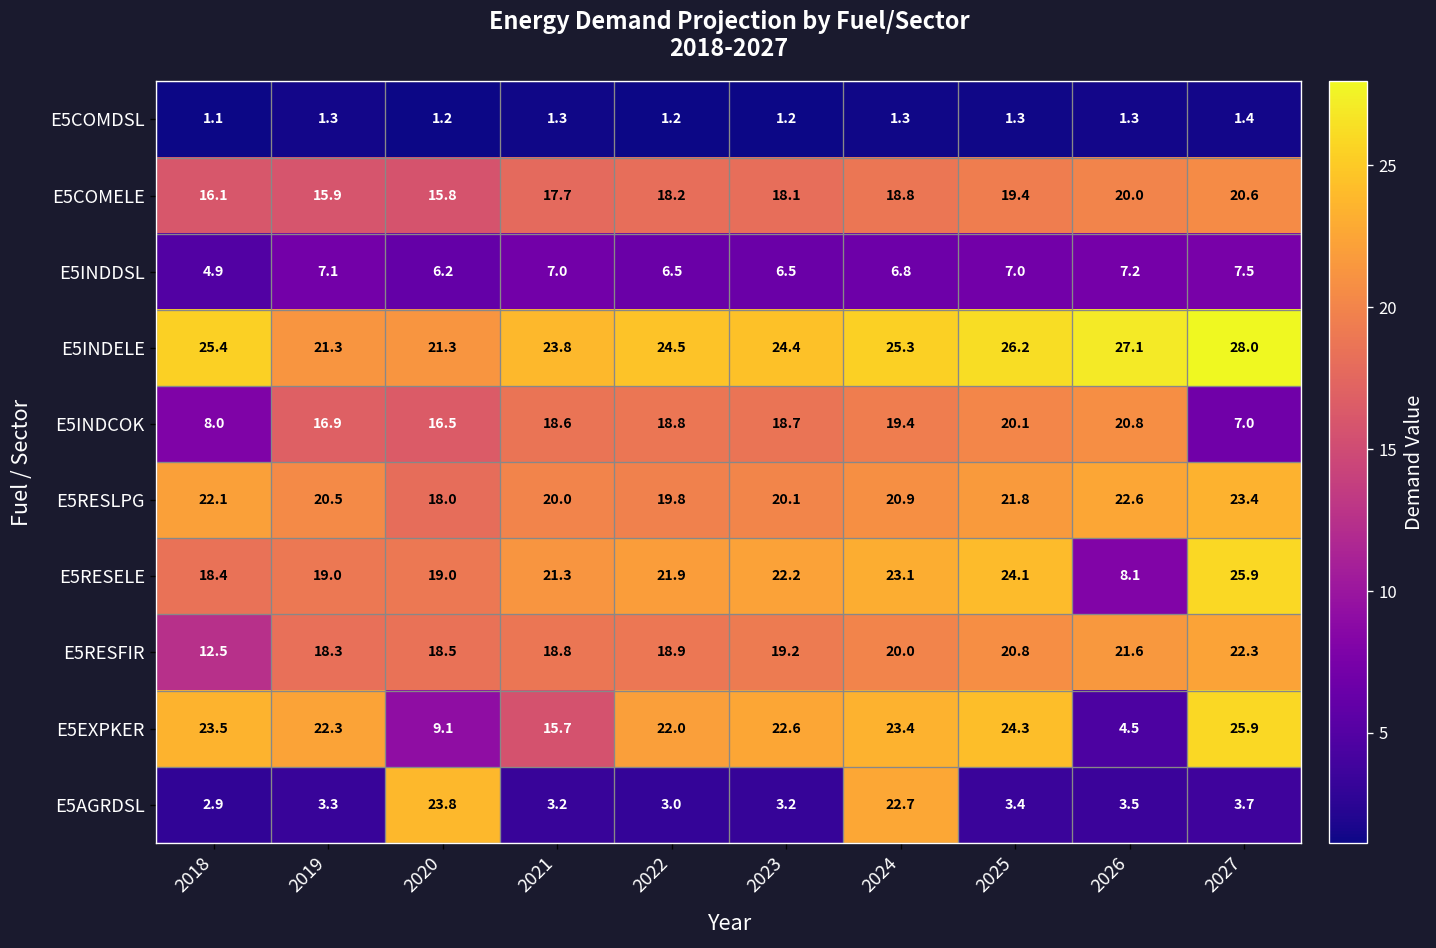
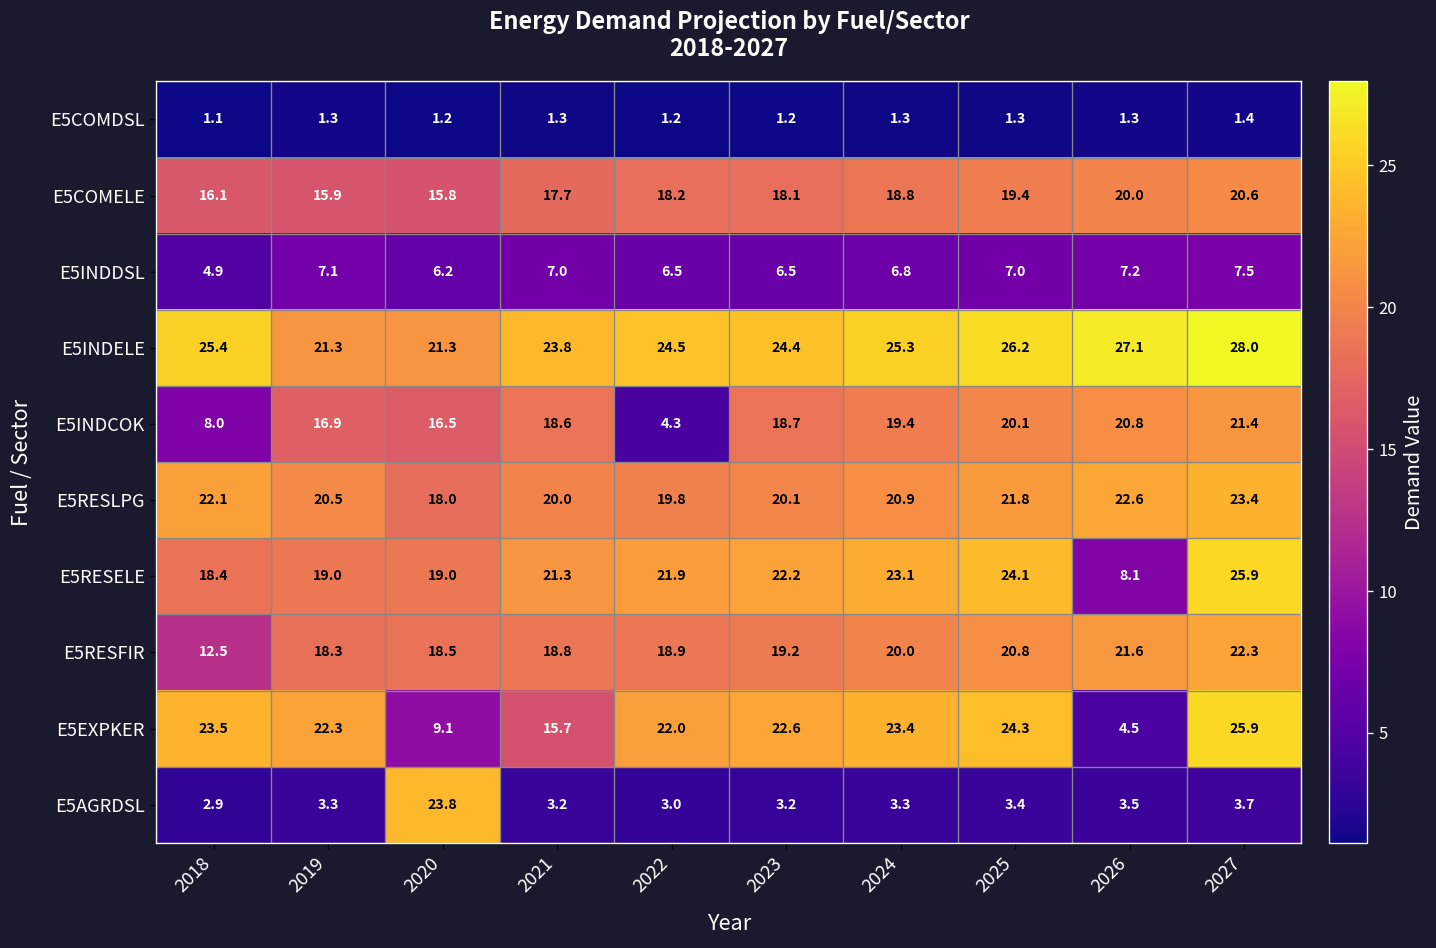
  {
    "E5COMDSL": {
      "2018": 1.1,
      "2019": 1.3,
      "2020": 1.2,
      "2021": 1.3,
      "2022": 1.2,
      "2023": 1.2,
      "2024": 1.3,
      "2025": 1.3,
      "2026": 1.3,
      "2027": 1.4
    },
    "E5COMELE": {
      "2018": 16.1,
      "2019": 15.9,
      "2020": 15.8,
      "2021": 17.7,
      "2022": 18.2,
      "2023": 18.1,
      "2024": 18.8,
      "2025": 19.4,
      "2026": 20.0,
      "2027": 20.6
    },
    "E5INDDSL": {
      "2018": 4.9,
      "2019": 7.1,
      "2020": 6.2,
      "2021": 7.0,
      "2022": 6.5,
      "2023": 6.5,
      "2024": 6.8,
      "2025": 7.0,
      "2026": 7.2,
      "2027": 7.5
    },
    "E5INDELE": {
      "2018": 25.4,
      "2019": 21.3,
      "2020": 21.3,
      "2021": 23.8,
      "2022": 24.5,
      "2023": 24.4,
      "2024": 25.3,
      "2025": 26.2,
      "2026": 27.1,
      "2027": 28.0
    },
    "E5INDCOK": {
      "2018": 8.0,
      "2019": 16.9,
      "2020": 16.5,
      "2021": 18.6,
-     "2022": 18.8,
+     "2022": 4.3,
      "2023": 18.7,
      "2024": 19.4,
      "2025": 20.1,
      "2026": 20.8,
-     "2027": 7.0
+     "2027": 21.4
    },
    "E5RESLPG": {
      "2018": 22.1,
      "2019": 20.5,
      "2020": 18.0,
      "2021": 20.0,
      "2022": 19.8,
      "2023": 20.1,
      "2024": 20.9,
      "2025": 21.8,
      "2026": 22.6,
      "2027": 23.4
    },
    "E5RESELE": {
      "2018": 18.4,
      "2019": 19.0,
      "2020": 19.0,
      "2021": 21.3,
      "2022": 21.9,
      "2023": 22.2,
      "2024": 23.1,
      "2025": 24.1,
      "2026": 8.1,
      "2027": 25.9
    },
    "E5RESFIR": {
      "2018": 12.5,
      "2019": 18.3,
      "2020": 18.5,
      "2021": 18.8,
      "2022": 18.9,
      "2023": 19.2,
      "2024": 20.0,
      "2025": 20.8,
      "2026": 21.6,
      "2027": 22.3
    },
    "E5EXPKER": {
      "2018": 23.5,
      "2019": 22.3,
      "2020": 9.1,
      "2021": 15.7,
      "2022": 22.0,
      "2023": 22.6,
      "2024": 23.4,
      "2025": 24.3,
      "2026": 4.5,
      "2027": 25.9
    },
    "E5AGRDSL": {
      "2018": 2.9,
      "2019": 3.3,
      "2020": 23.8,
      "2021": 3.2,
      "2022": 3.0,
      "2023": 3.2,
-     "2024": 22.7,
+     "2024": 3.3,
      "2025": 3.4,
      "2026": 3.5,
      "2027": 3.7
    }
  }
